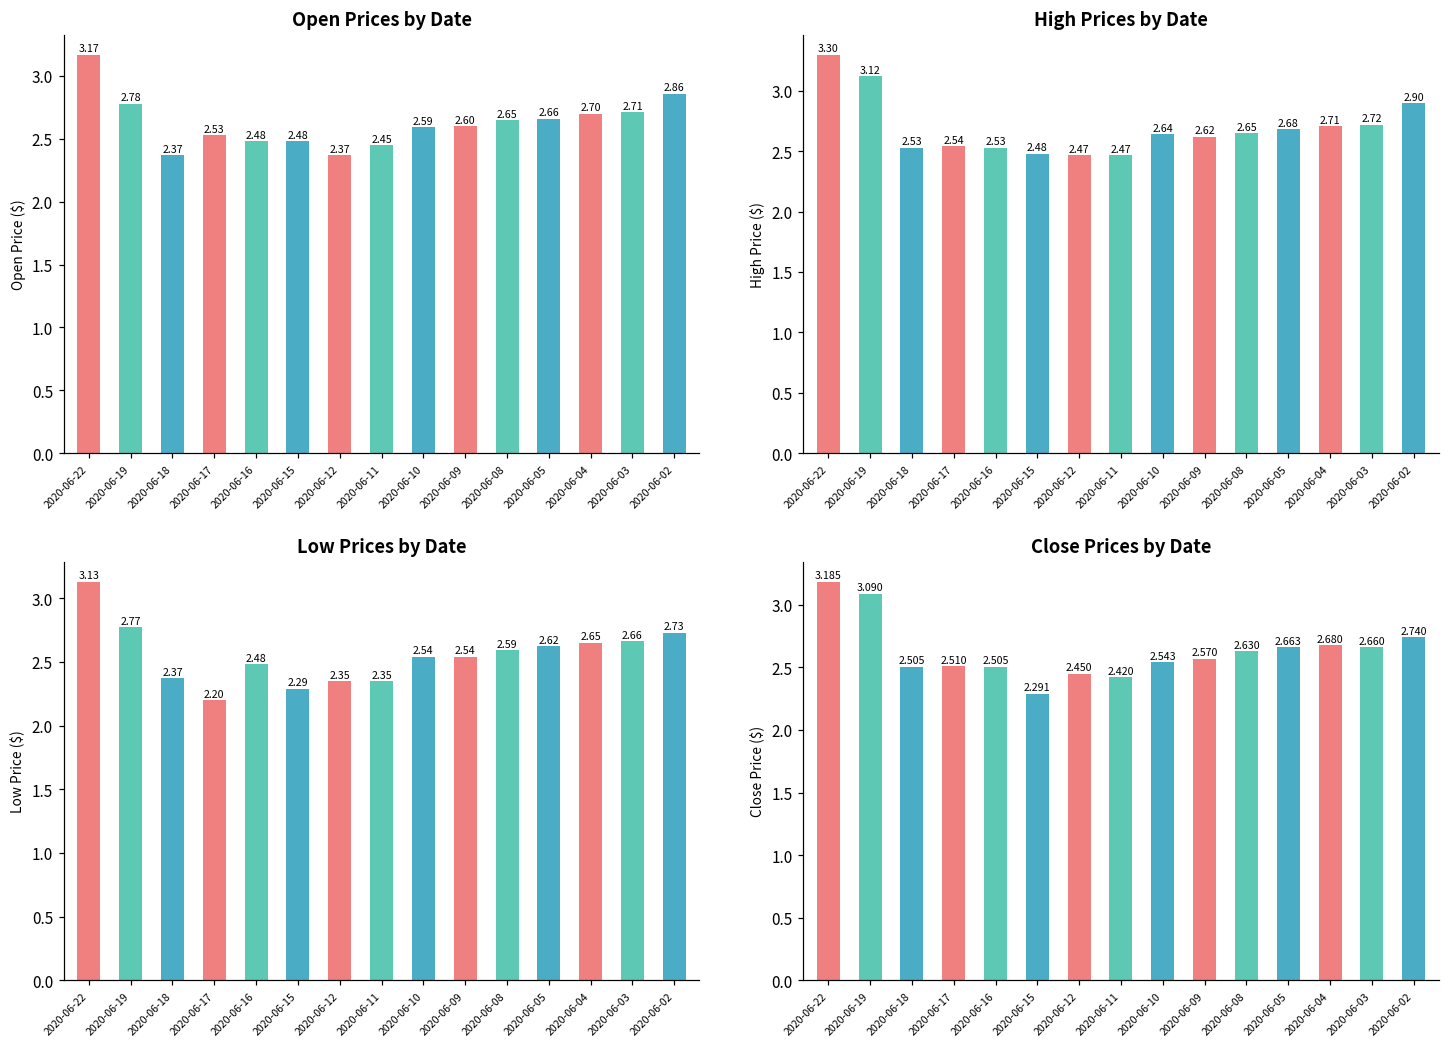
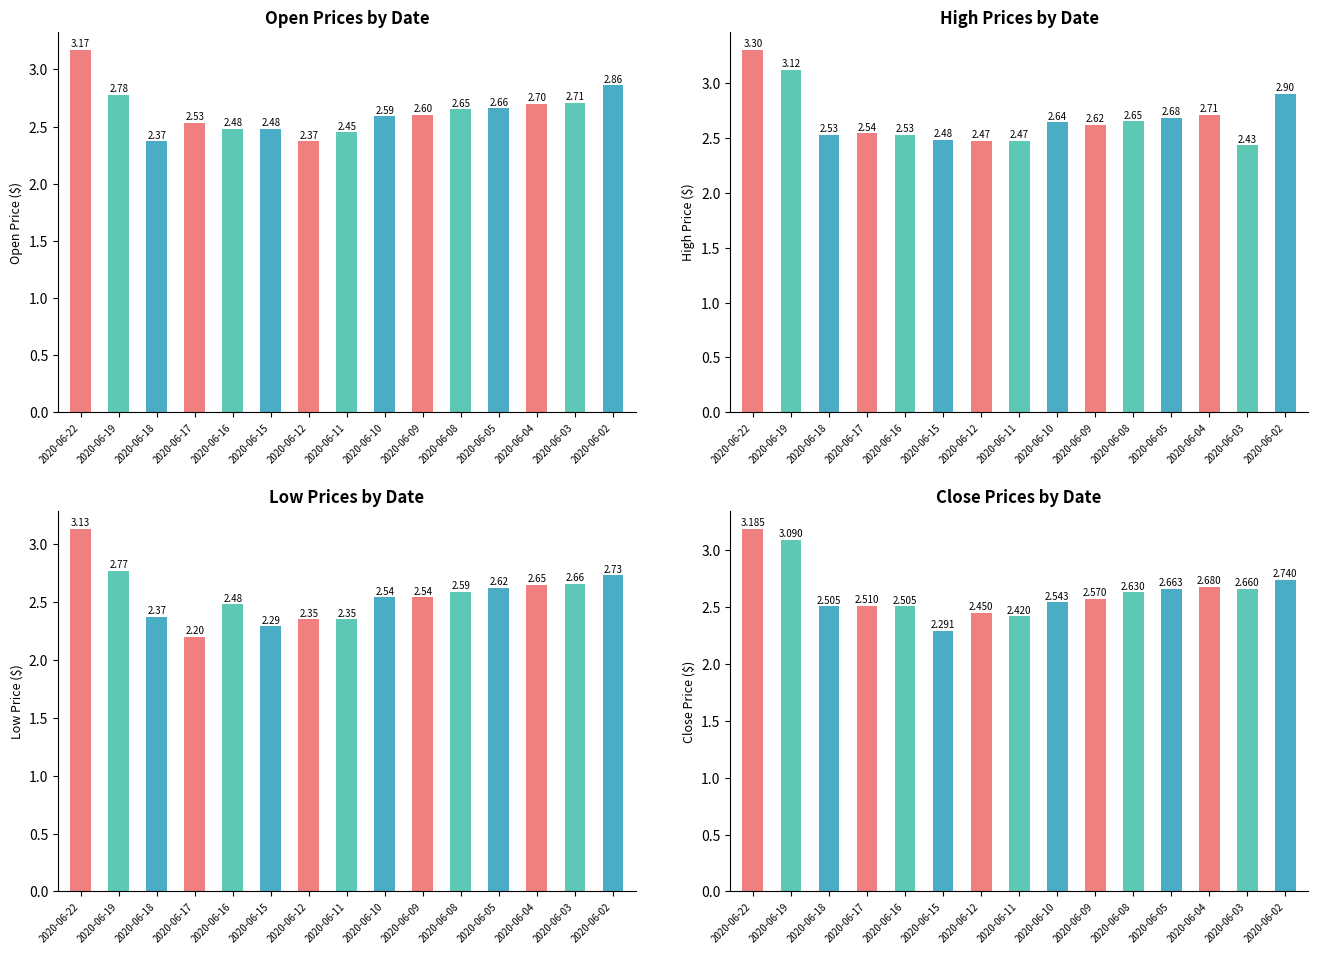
  {
    "Open Prices by Date": {
      "2020-06-22": 3.17,
      "2020-06-19": 2.78,
      "2020-06-18": 2.37,
      "2020-06-17": 2.53,
      "2020-06-16": 2.48,
      "2020-06-15": 2.48,
      "2020-06-12": 2.37,
      "2020-06-11": 2.45,
      "2020-06-10": 2.59,
      "2020-06-09": 2.60,
      "2020-06-08": 2.65,
      "2020-06-05": 2.66,
      "2020-06-04": 2.70,
      "2020-06-03": 2.71,
      "2020-06-02": 2.86
    },
    "High Prices by Date": {
      "2020-06-22": 3.30,
      "2020-06-19": 3.12,
      "2020-06-18": 2.53,
      "2020-06-17": 2.54,
      "2020-06-16": 2.53,
      "2020-06-15": 2.48,
      "2020-06-12": 2.47,
      "2020-06-11": 2.47,
      "2020-06-10": 2.64,
      "2020-06-09": 2.62,
      "2020-06-08": 2.65,
      "2020-06-05": 2.68,
      "2020-06-04": 2.71,
-     "2020-06-03": 2.72,
+     "2020-06-03": 2.43,
      "2020-06-02": 2.90
    },
    "Low Prices by Date": {
      "2020-06-22": 3.13,
      "2020-06-19": 2.77,
      "2020-06-18": 2.37,
      "2020-06-17": 2.20,
      "2020-06-16": 2.48,
      "2020-06-15": 2.29,
      "2020-06-12": 2.35,
      "2020-06-11": 2.35,
      "2020-06-10": 2.54,
      "2020-06-09": 2.54,
      "2020-06-08": 2.59,
      "2020-06-05": 2.62,
      "2020-06-04": 2.65,
      "2020-06-03": 2.66,
      "2020-06-02": 2.73
    },
    "Close Prices by Date": {
      "2020-06-22": 3.185,
      "2020-06-19": 3.090,
      "2020-06-18": 2.505,
      "2020-06-17": 2.510,
      "2020-06-16": 2.505,
      "2020-06-15": 2.291,
      "2020-06-12": 2.450,
      "2020-06-11": 2.420,
      "2020-06-10": 2.543,
      "2020-06-09": 2.570,
      "2020-06-08": 2.630,
      "2020-06-05": 2.663,
      "2020-06-04": 2.680,
      "2020-06-03": 2.660,
      "2020-06-02": 2.740
    }
  }
